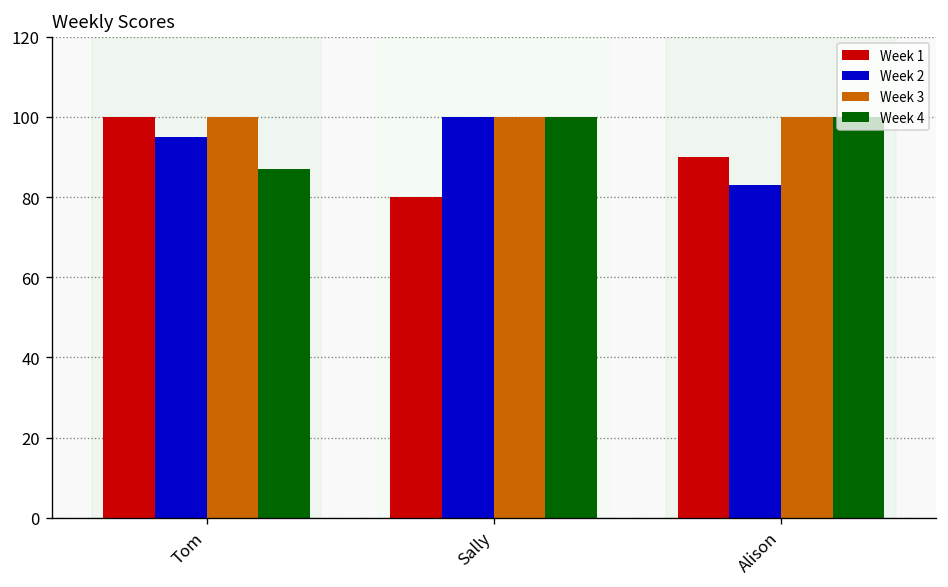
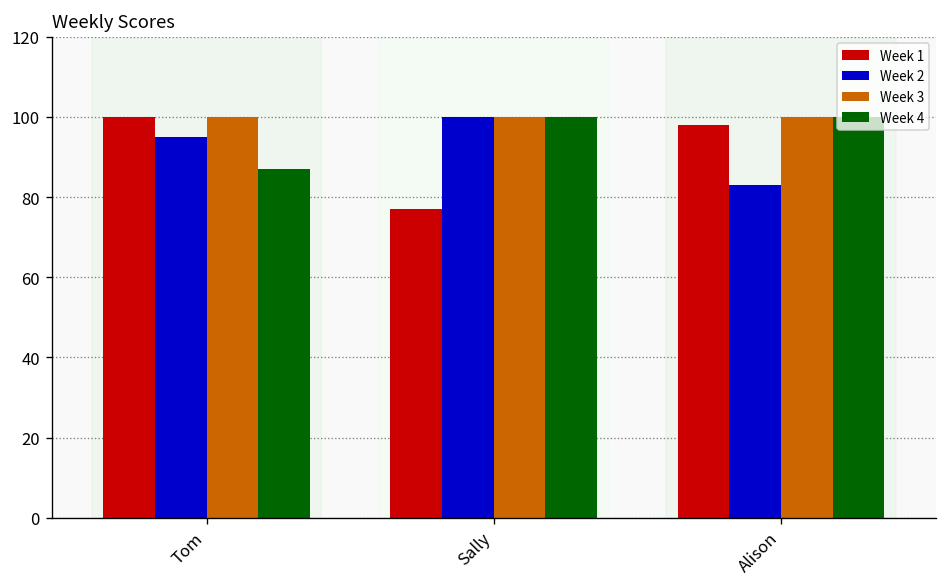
  {
    "Week 1": {
      "Tom": 100,
-     "Sally": 80,
-     "Alison": 90
+     "Sally": 77,
+     "Alison": 98
    },
    "Week 2": {
      "Tom": 95,
      "Sally": 100,
      "Alison": 83
    },
    "Week 3": {
      "Tom": 100,
      "Sally": 100,
      "Alison": 100
    },
    "Week 4": {
      "Tom": 87,
      "Sally": 100
    }
  }
